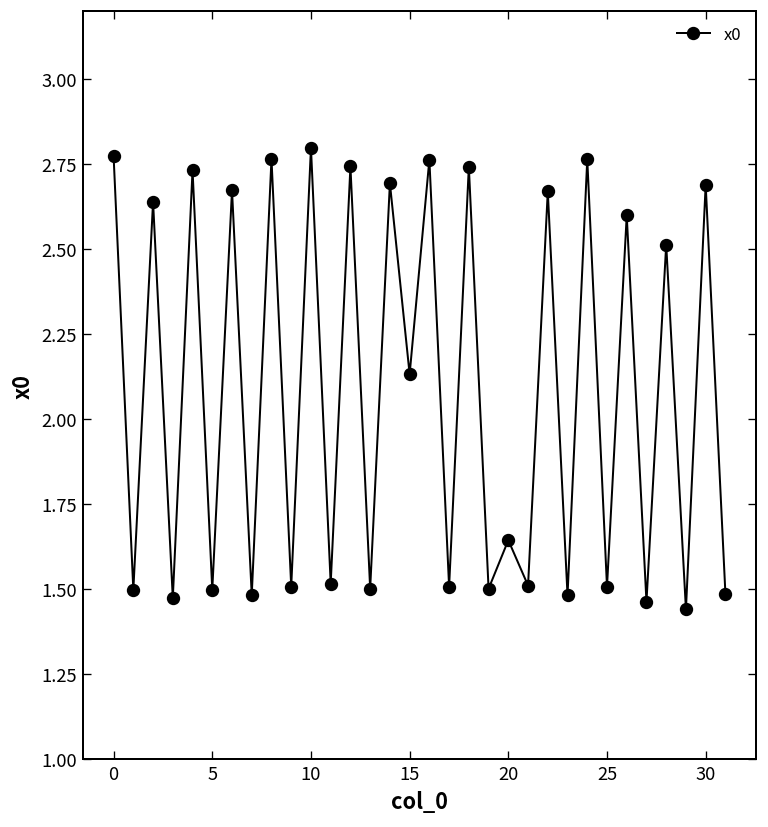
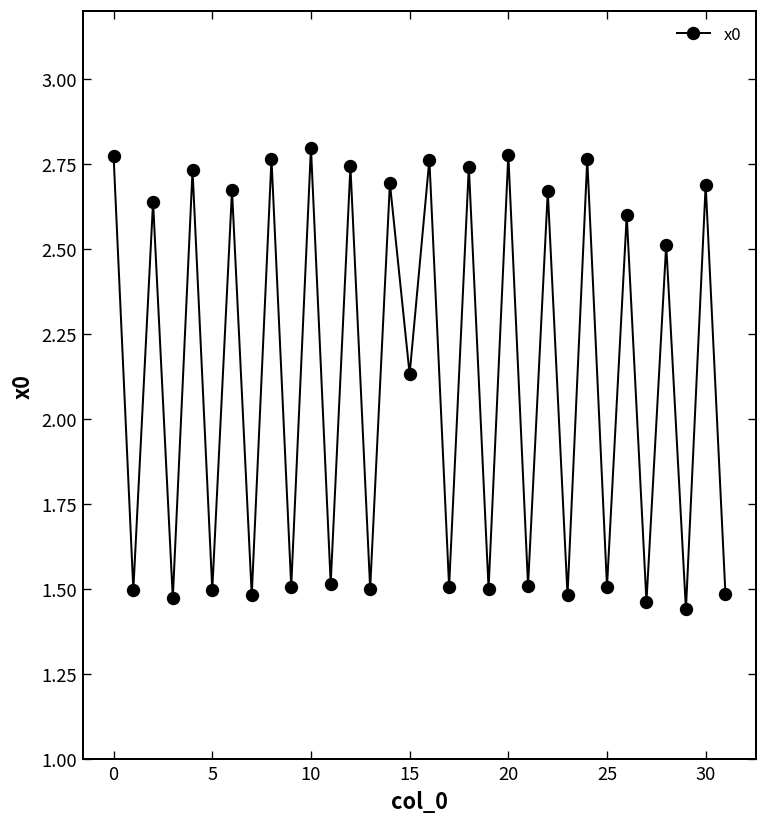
  {
    "0": 2.77,
    "5": 1.50,
    "10": 2.80,
    "15": 2.13,
-   "20": 1.64,
+   "20": 2.78,
    "25": 1.51,
    "30": 2.69
  }
